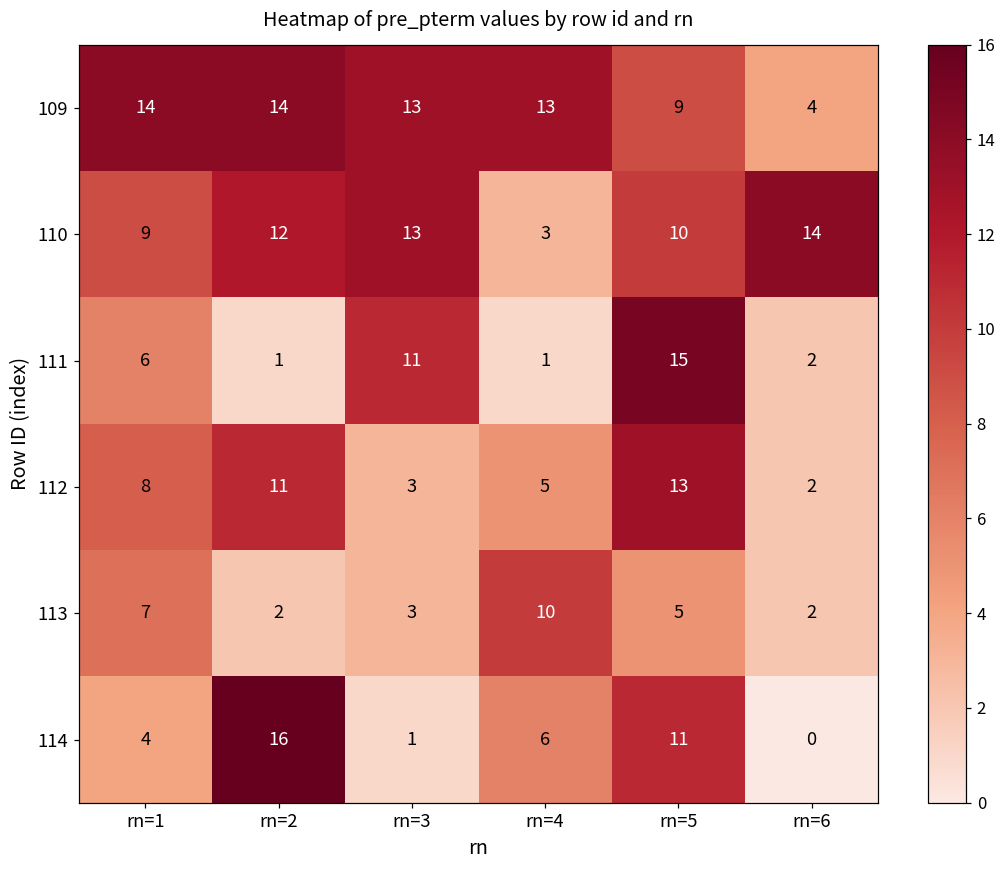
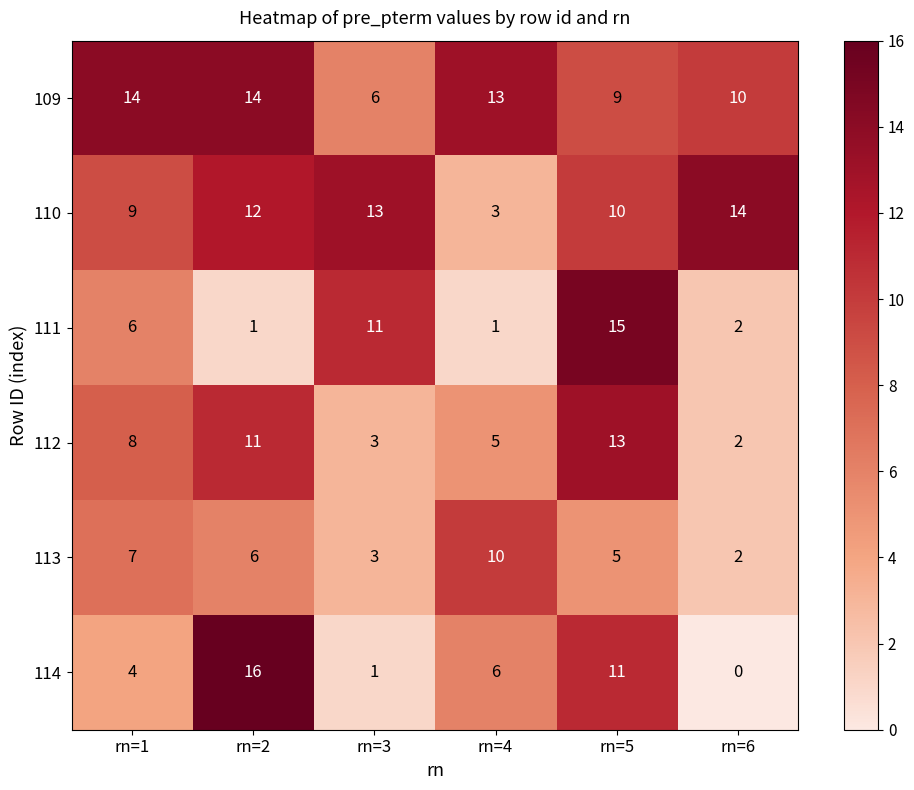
  {
    "109": {
      "rn=1": 14,
      "rn=2": 14,
-     "rn=3": 13,
+     "rn=3": 6,
      "rn=4": 13,
      "rn=5": 9,
-     "rn=6": 4
+     "rn=6": 10
    },
    "110": {
      "rn=1": 9,
      "rn=2": 12,
      "rn=3": 13,
      "rn=4": 3,
      "rn=5": 10,
      "rn=6": 14
    },
    "111": {
      "rn=1": 6,
      "rn=2": 1,
      "rn=3": 11,
      "rn=4": 1,
      "rn=5": 15,
      "rn=6": 2
    },
    "112": {
      "rn=1": 8,
      "rn=2": 11,
      "rn=3": 3,
      "rn=4": 5,
      "rn=5": 13,
      "rn=6": 2
    },
    "113": {
      "rn=1": 7,
-     "rn=2": 2,
+     "rn=2": 6,
      "rn=3": 3,
      "rn=4": 10,
      "rn=5": 5,
      "rn=6": 2
    },
    "114": {
      "rn=1": 4,
      "rn=2": 16,
      "rn=3": 1,
      "rn=4": 6,
      "rn=5": 11,
      "rn=6": 0
    }
  }
